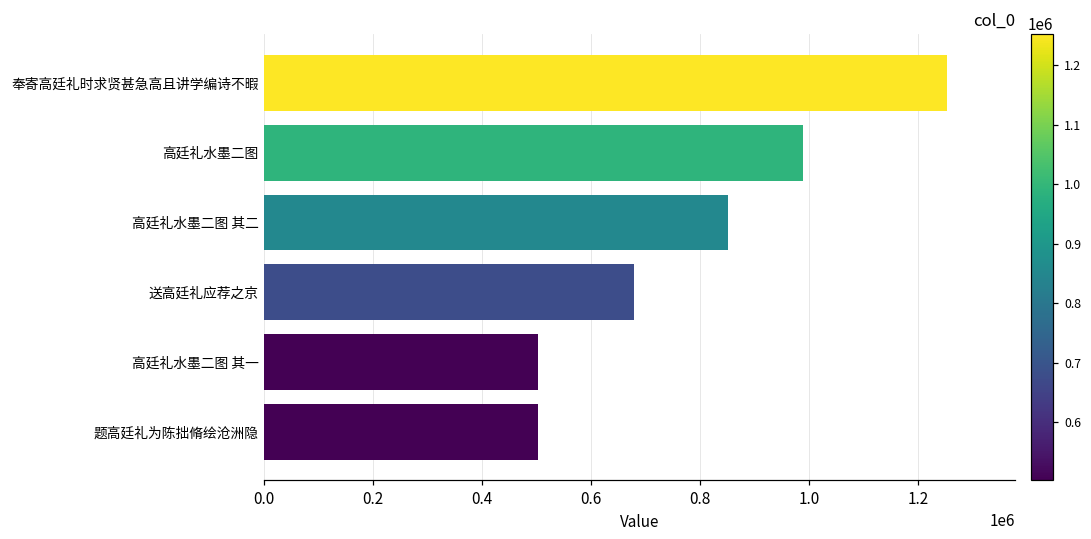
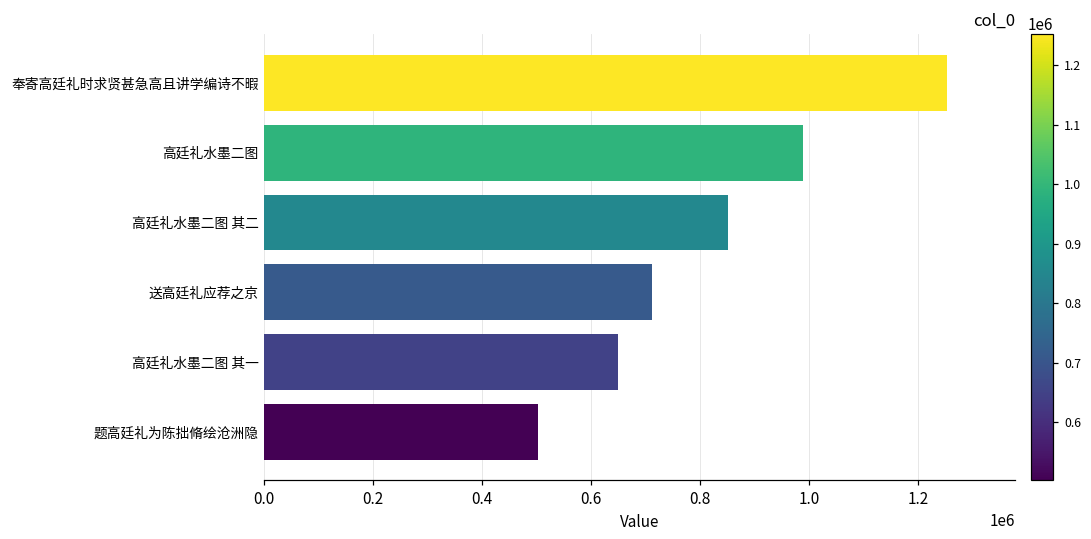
  {
    "奉寄高廷礼时求贤甚急高且讲学编诗不暇": 1250000,
    "高廷礼水墨二图": 990000,
    "高廷礼水墨二图 其二": 850000,
-   "送高廷礼应荐之京": 680000,
-   "高廷礼水墨二图 其一": 500000,
+   "送高廷礼应荐之京": 710000,
+   "高廷礼水墨二图 其一": 650000,
    "题高廷礼为陈拙脩绘沧洲隐": 500000
  }
